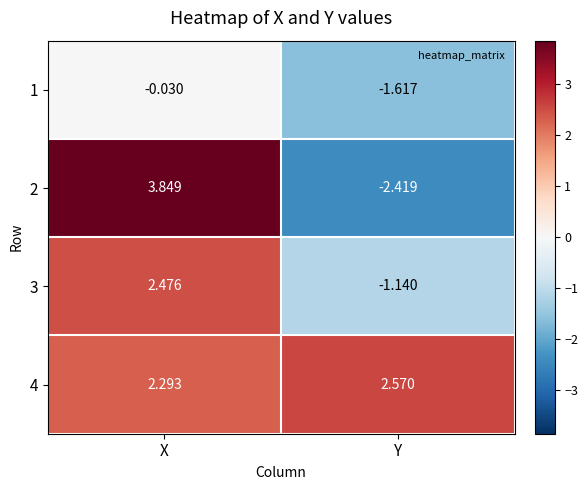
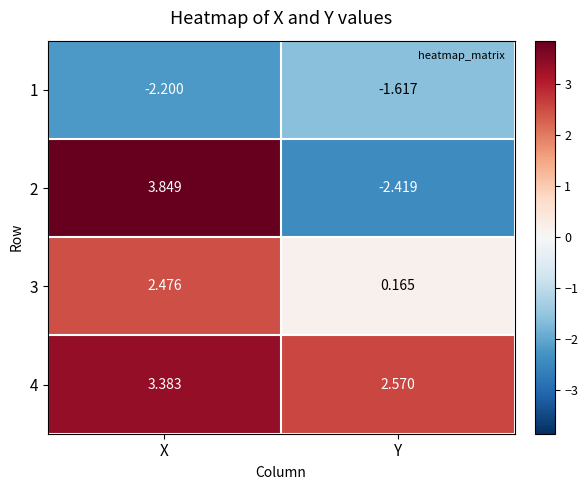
  {
    "1": {
-     "X": -0.030,
+     "X": -2.200,
      "Y": -1.617
    },
    "2": {
      "X": 3.849,
      "Y": -2.419
    },
    "3": {
      "X": 2.476,
-     "Y": -1.140
+     "Y": 0.165
    },
    "4": {
-     "X": 2.293,
+     "X": 3.383,
      "Y": 2.570
    }
  }
